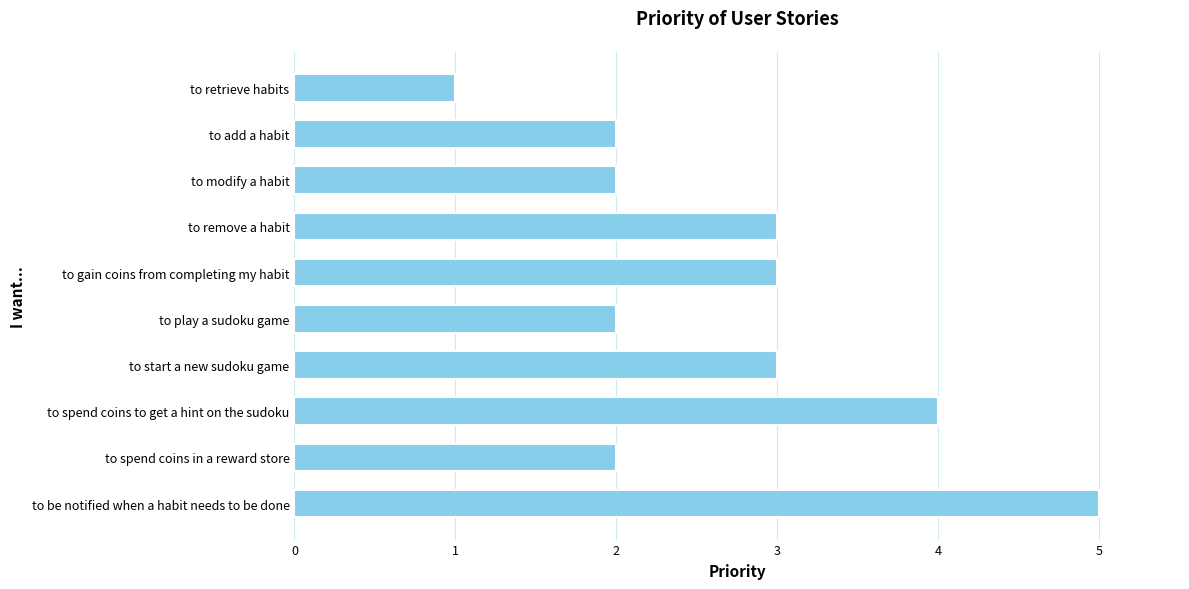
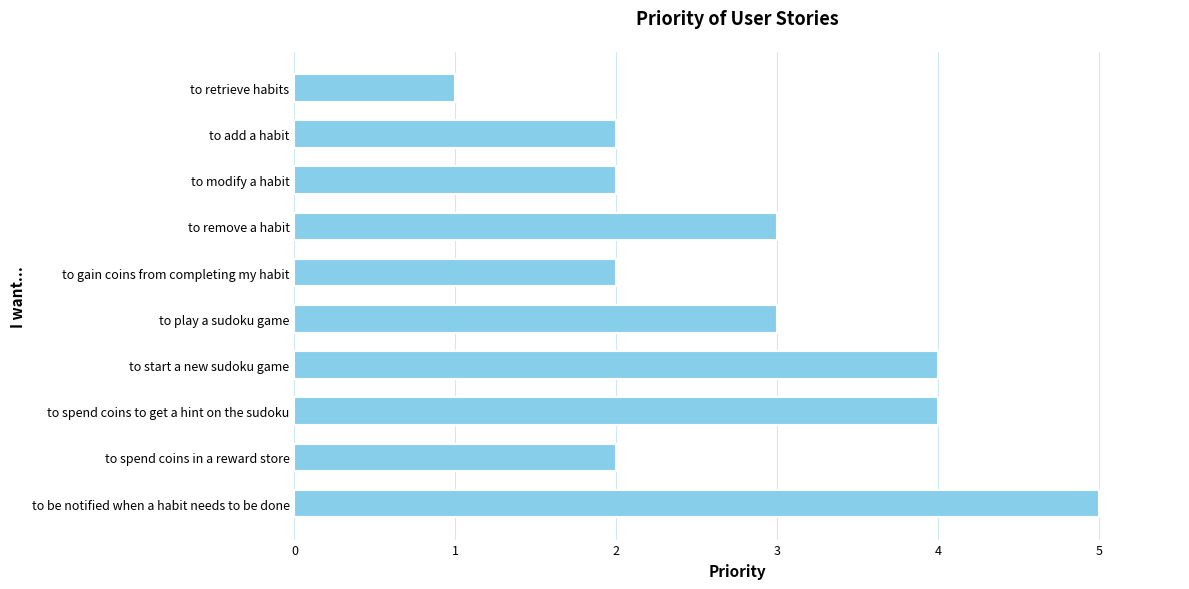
  {
    "to retrieve habits": 1,
    "to add a habit": 2,
    "to modify a habit": 2,
    "to remove a habit": 3,
-   "to gain coins from completing my habit": 3,
-   "to play a sudoku game": 2,
-   "to start a new sudoku game": 3,
+   "to gain coins from completing my habit": 2,
+   "to play a sudoku game": 3,
+   "to start a new sudoku game": 4,
    "to spend coins to get a hint on the sudoku": 4,
    "to spend coins in a reward store": 2,
    "to be notified when a habit needs to be done": 5
  }
